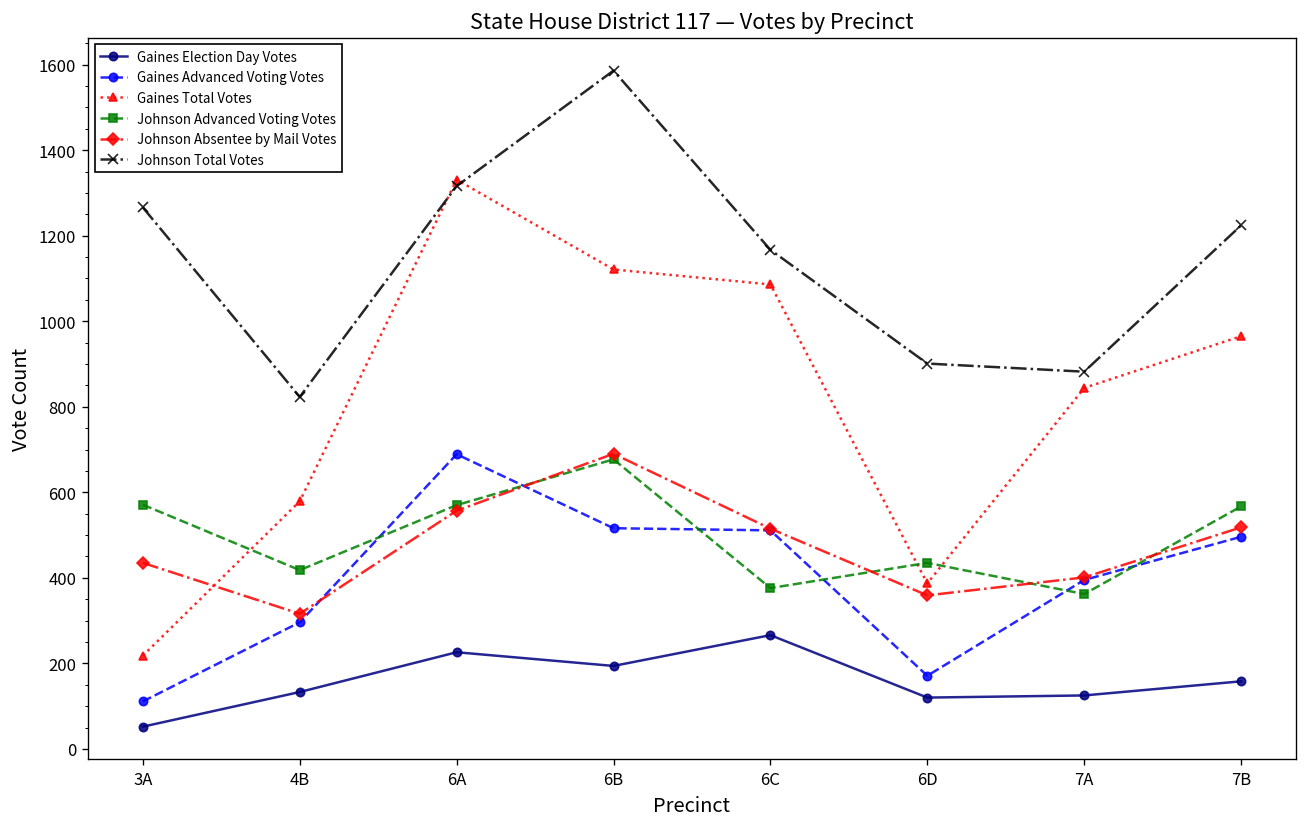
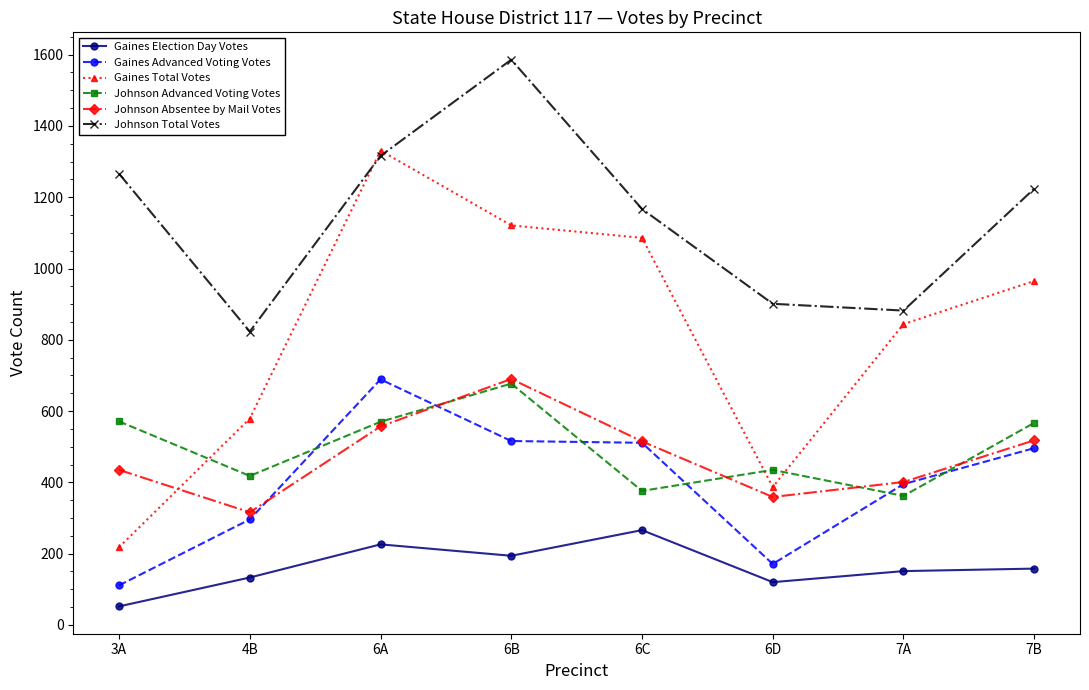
  {
    "Gaines Election Day Votes": {
      "3A": 50,
      "4B": 130,
      "6A": 230,
      "6B": 190,
      "6C": 270,
      "6D": 120,
-     "7A": 130,
+     "7A": 150,
      "7B": 160
    },
    "Gaines Advanced Voting Votes": {
      "3A": 110,
      "4B": 300,
      "6A": 690,
      "6B": 520,
      "6D": 170,
      "7B": 500
    },
    "Johnson Advanced Voting Votes": {
      "3A": 570,
      "4B": 420,
      "6A": 570,
      "6B": 680,
      "6C": 380,
      "6D": 440,
      "7A": 360,
      "7B": 570
    },
    "Johnson Total Votes": {
      "3A": 1270,
      "4B": 820,
      "6A": 1320,
      "6B": 1590,
      "6C": 1170,
      "6D": 900,
      "7A": 880,
      "7B": 1220
    }
  }
